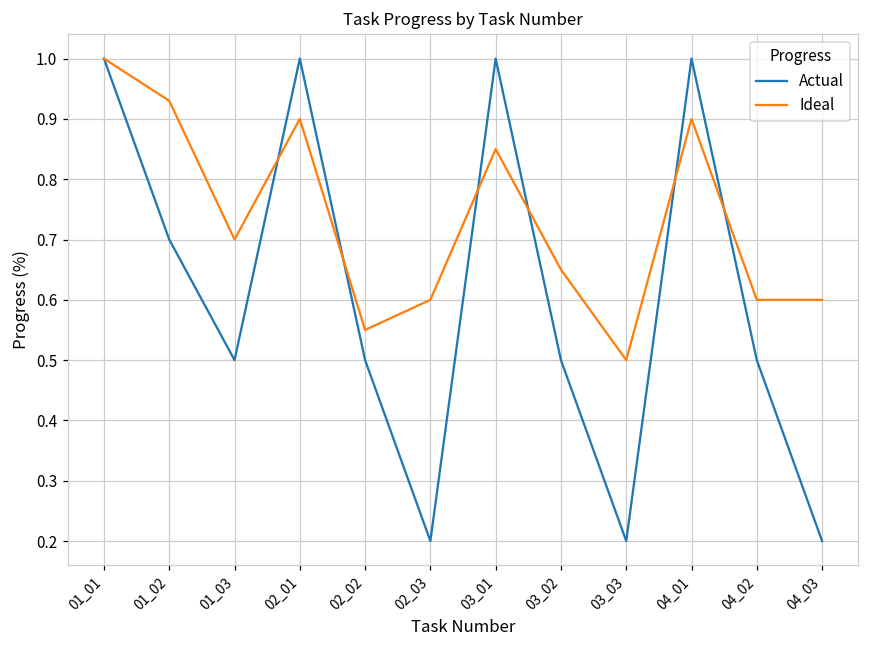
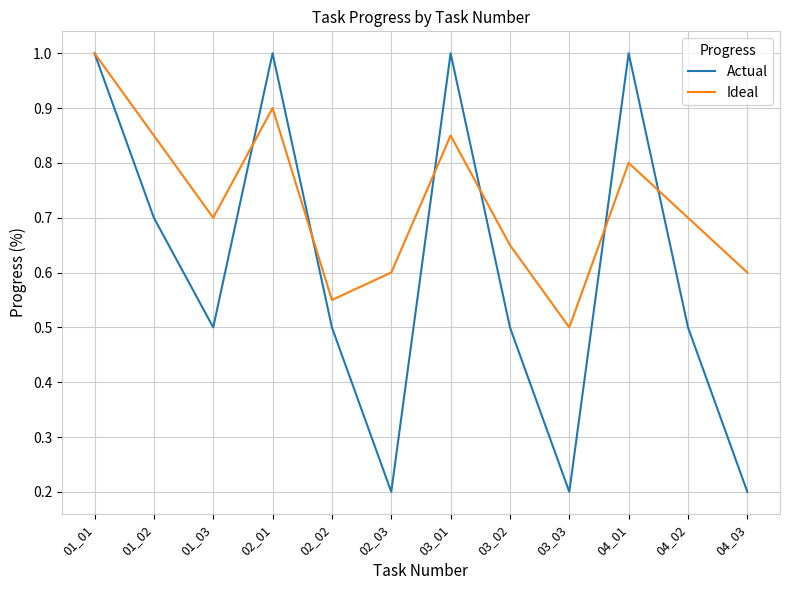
  {
    "Actual": {
      "01_02": 0.70,
      "01_03": 0.50,
      "02_01": 1.00,
      "02_02": 0.50,
      "02_03": 0.20,
      "03_01": 1.00,
      "03_02": 0.50,
      "03_03": 0.20,
      "04_01": 1.00,
      "04_02": 0.50,
      "04_03": 0.20
    },
    "Ideal": {
-     "01_02": 0.93,
+     "01_02": 0.85,
      "01_03": 0.70,
      "02_01": 0.90,
      "02_02": 0.55,
      "02_03": 0.60,
      "03_01": 0.85,
      "03_02": 0.65,
      "03_03": 0.50,
-     "04_01": 0.9,
-     "04_02": 0.6,
+     "04_01": 0.8,
+     "04_02": 0.7,
      "04_03": 0.60
    }
  }
